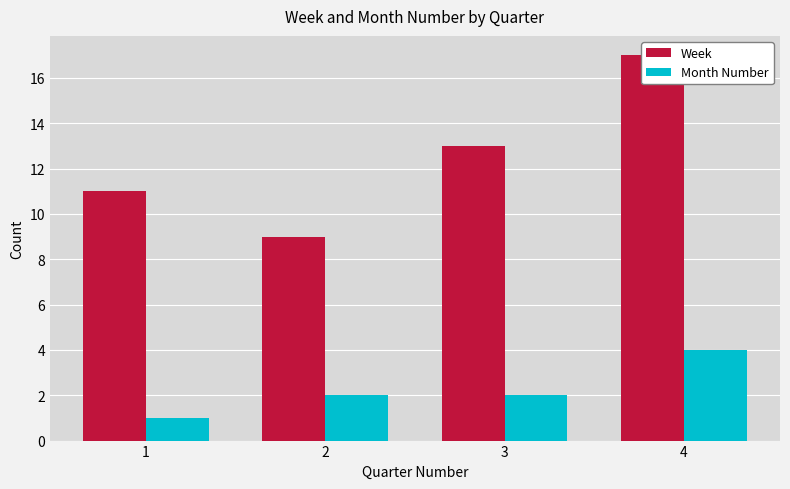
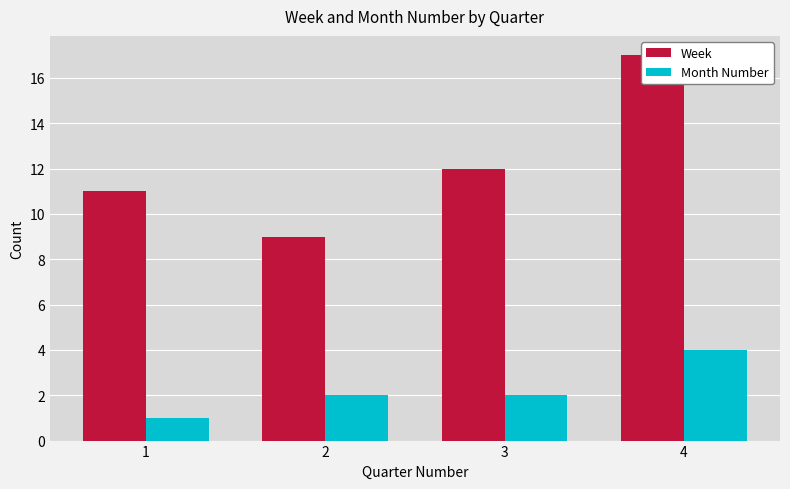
  {
    "Week": {
      "1": 11,
      "2": 9,
-     "3": 13
+     "3": 12
    },
    "Month Number": {
      "1": 1,
      "2": 2,
      "3": 2,
      "4": 4
    }
  }
